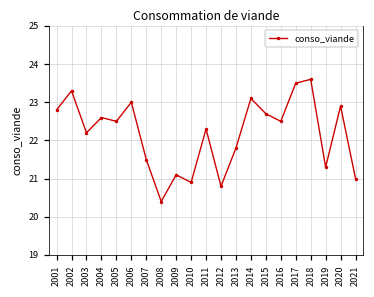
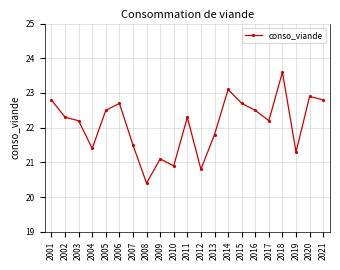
  {
    "2001": 22.8,
-   "2002": 23.3,
+   "2002": 22.3,
    "2003": 22.2,
-   "2004": 22.6,
+   "2004": 21.4,
    "2005": 22.5,
-   "2006": 23.0,
+   "2006": 22.7,
    "2007": 21.5,
    "2008": 20.4,
    "2009": 21.1,
    "2010": 20.9,
    "2011": 22.3,
    "2012": 20.8,
    "2013": 21.8,
    "2014": 23.1,
    "2015": 22.7,
    "2016": 22.5,
-   "2017": 23.5,
+   "2017": 22.2,
    "2018": 23.6,
    "2019": 21.3,
    "2020": 22.9,
-   "2021": 21.0
+   "2021": 22.8
  }
